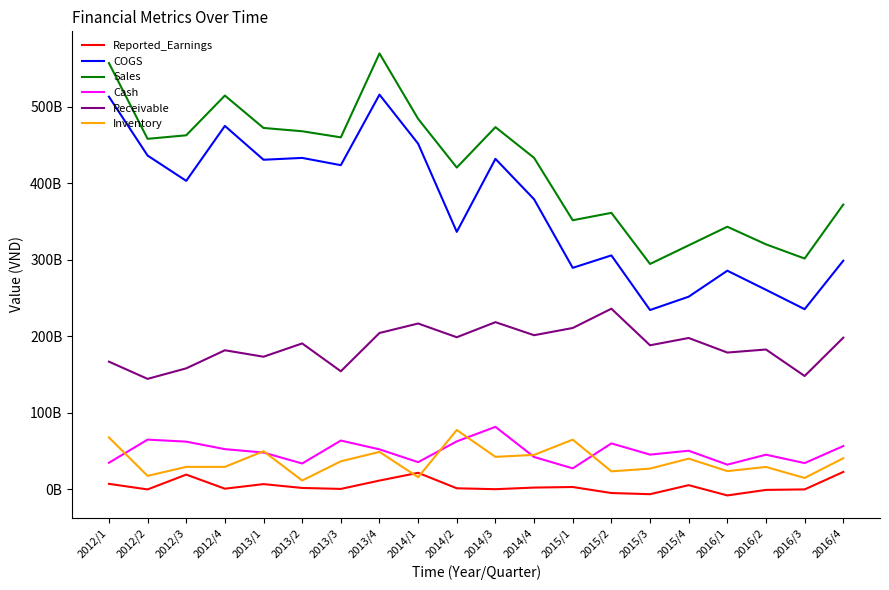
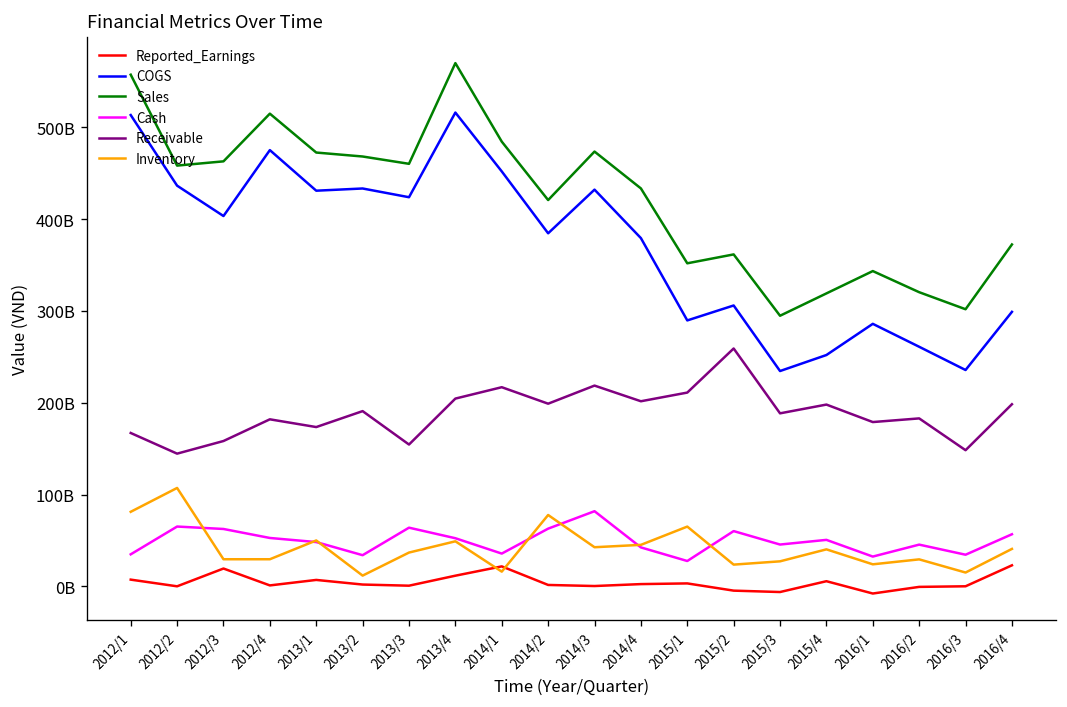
  {
    "Reported_Earnings": {
      "2012/1": 10000000000,
      "2012/2": 0,
      "2012/3": 20000000000,
      "2012/4": 0,
      "2013/1": 10000000000,
      "2013/2": 0,
      "2013/3": 0,
      "2013/4": 10000000000,
      "2014/1": 20000000000,
      "2014/2": 0,
      "2014/3": 0,
      "2014/4": 0,
      "2015/1": 0,
      "2015/2": 0,
      "2015/3": -10000000000,
      "2015/4": 10000000000,
      "2016/1": -10000000000,
      "2016/2": 0,
      "2016/3": 0,
      "2016/4": 20000000000
    },
    "COGS": {
      "2012/1": 510000000000,
      "2012/2": 440000000000,
      "2012/3": 400000000000,
      "2012/4": 480000000000,
      "2013/1": 430000000000,
      "2013/2": 430000000000,
      "2013/3": 420000000000,
      "2013/4": 520000000000,
      "2014/1": 450000000000,
-     "2014/2": 340000000000,
+     "2014/2": 380000000000,
      "2014/3": 430000000000,
      "2014/4": 380000000000,
      "2015/1": 290000000000,
      "2015/2": 310000000000,
      "2015/3": 230000000000,
      "2015/4": 250000000000,
      "2016/1": 290000000000,
      "2016/2": 260000000000,
      "2016/3": 240000000000,
      "2016/4": 300000000000
    },
    "Sales": {
      "2012/1": 560000000000,
      "2012/2": 460000000000,
      "2012/3": 460000000000,
      "2012/4": 510000000000,
      "2013/1": 470000000000,
      "2013/2": 470000000000,
      "2013/3": 460000000000,
      "2013/4": 570000000000,
      "2014/1": 480000000000,
      "2014/2": 420000000000,
      "2014/3": 470000000000,
      "2014/4": 430000000000,
      "2015/1": 350000000000,
      "2015/2": 360000000000,
      "2015/3": 290000000000,
      "2015/4": 320000000000,
      "2016/1": 340000000000,
      "2016/2": 320000000000,
      "2016/3": 300000000000,
      "2016/4": 370000000000
    },
    "Cash": {
      "2012/1": 30000000000,
      "2012/2": 70000000000,
      "2012/3": 60000000000,
      "2012/4": 50000000000,
      "2013/2": 30000000000,
      "2013/3": 60000000000,
      "2014/1": 40000000000,
      "2014/2": 60000000000,
      "2014/3": 80000000000,
      "2015/1": 30000000000,
      "2015/2": 60000000000,
      "2015/3": 50000000000,
      "2015/4": 50000000000,
      "2016/1": 30000000000,
      "2016/2": 50000000000,
      "2016/3": 30000000000,
      "2016/4": 60000000000
    },
    "Receivable": {
      "2012/1": 170000000000,
      "2012/2": 140000000000,
      "2012/3": 160000000000,
      "2012/4": 180000000000,
      "2013/1": 170000000000,
      "2013/2": 190000000000,
      "2013/3": 150000000000,
      "2013/4": 200000000000,
      "2014/1": 220000000000,
      "2014/2": 200000000000,
      "2014/3": 220000000000,
      "2014/4": 200000000000,
      "2015/1": 210000000000,
-     "2015/2": 240000000000,
+     "2015/2": 260000000000,
      "2015/3": 190000000000,
      "2015/4": 200000000000,
      "2016/1": 180000000000,
      "2016/2": 180000000000,
      "2016/3": 150000000000,
      "2016/4": 200000000000
    },
    "Inventory": {
-     "2012/1": 70000000000,
-     "2012/2": 20000000000,
+     "2012/1": 80000000000,
+     "2012/2": 110000000000,
      "2012/3": 30000000000,
      "2012/4": 30000000000,
      "2013/2": 10000000000,
      "2013/3": 40000000000,
      "2014/1": 20000000000,
      "2014/2": 80000000000,
      "2014/3": 40000000000,
      "2015/1": 70000000000,
      "2015/2": 20000000000,
      "2015/3": 30000000000,
      "2015/4": 40000000000,
      "2016/1": 20000000000,
      "2016/2": 30000000000,
      "2016/3": 20000000000,
      "2016/4": 40000000000
    }
  }
